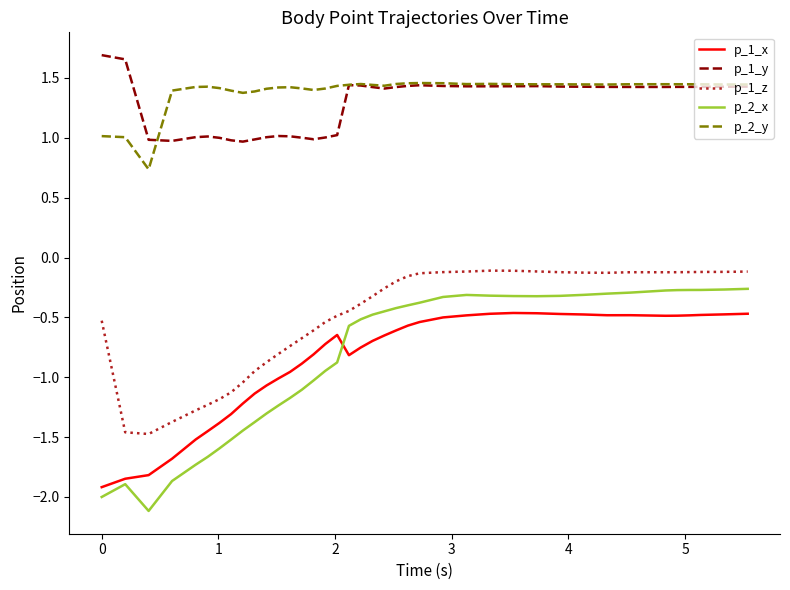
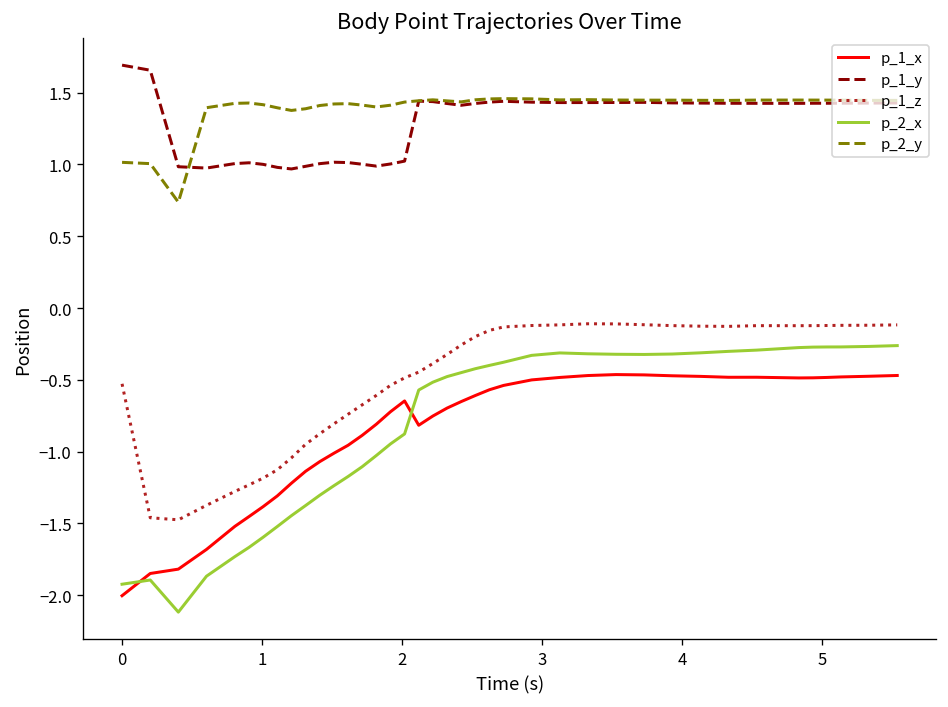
  {
    "p_1_x": {
-     "0": -1.92
+     "0": -2.00
    },
    "p_1_y": {
      "0": 1.69
    },
    "p_1_z": {
      "0": -0.53
    },
    "p_2_x": {
-     "0": -2.00
+     "0": -1.92
    },
    "p_2_y": {
      "0": 1.01
    }
  }
